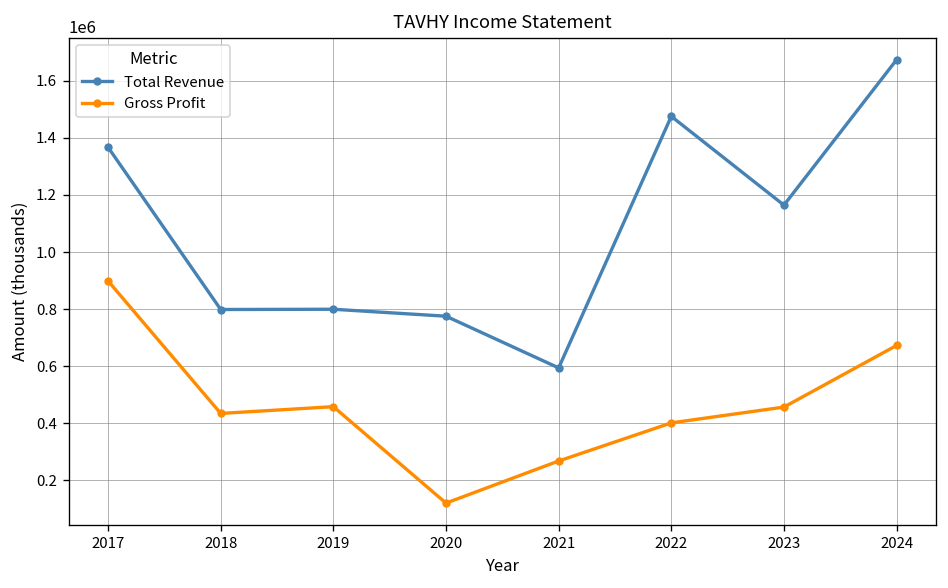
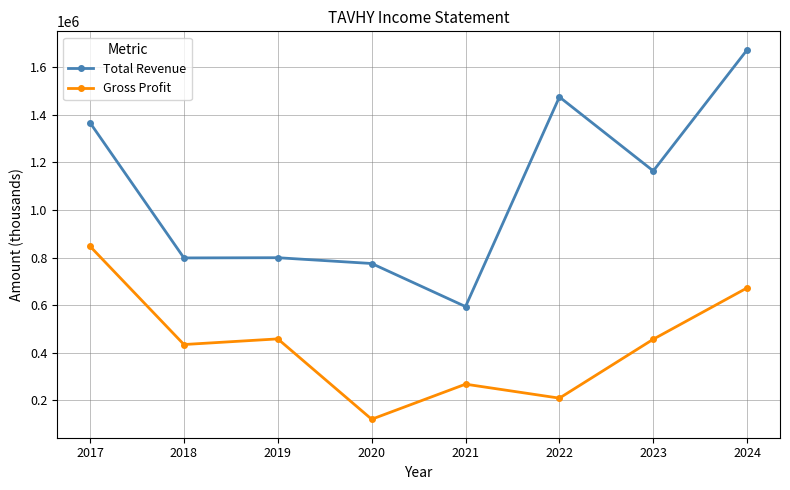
  {
    "Total Revenue": {
      "2017": 1370000,
      "2018": 800000,
      "2019": 800000,
      "2020": 770000,
      "2021": 590000,
      "2022": 1480000,
      "2023": 1160000,
      "2024": 1670000
    },
    "Gross Profit": {
-     "2017": 900000,
+     "2017": 850000,
      "2018": 430000,
      "2019": 460000,
      "2020": 120000,
      "2021": 270000,
-     "2022": 400000,
+     "2022": 210000,
      "2023": 460000,
      "2024": 670000
    }
  }
